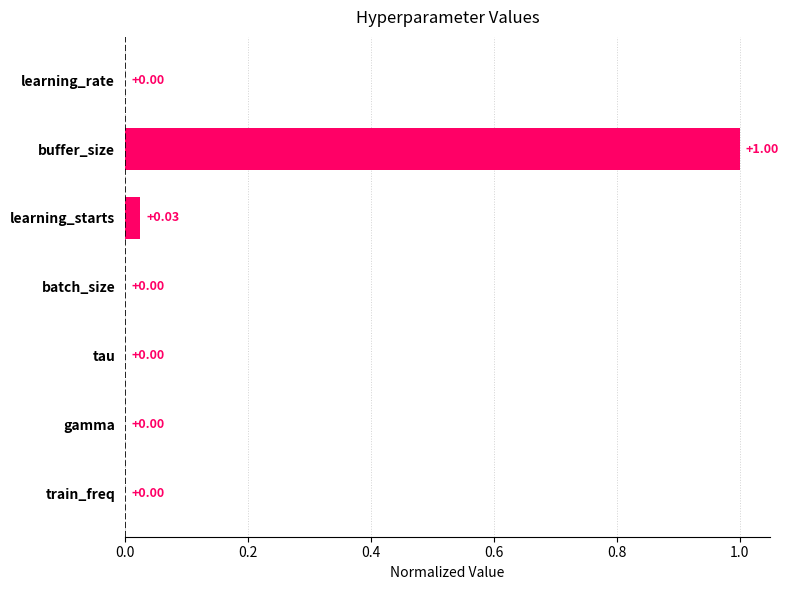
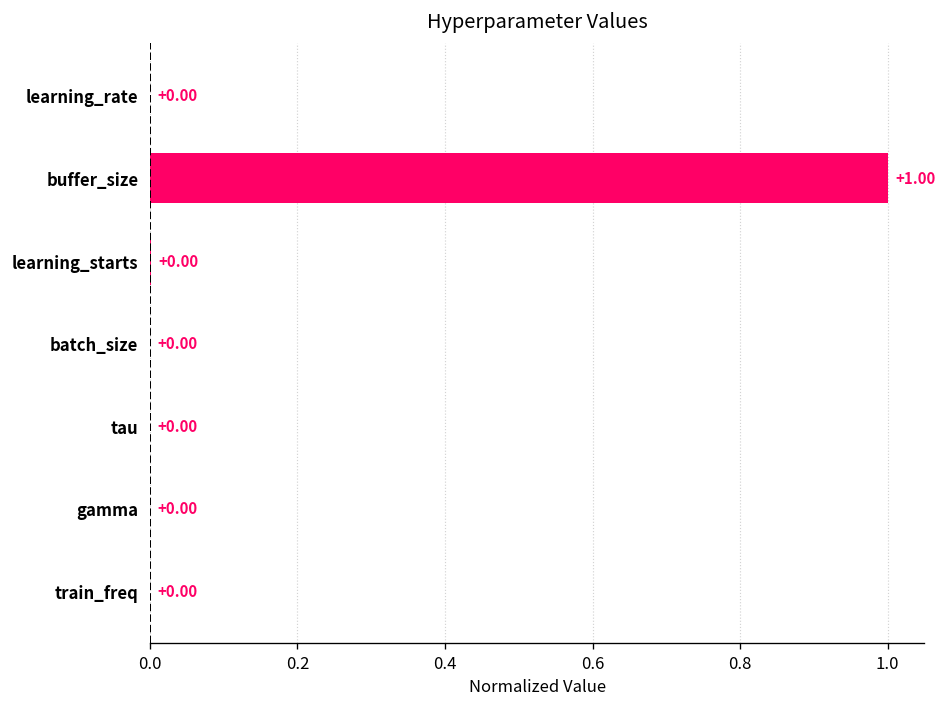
  {
    "learning_rate": "+0.00",
    "buffer_size": "+1.00",
-   "learning_starts": "+0.03",
+   "learning_starts": "+0.00",
    "batch_size": "+0.00",
    "tau": "+0.00",
    "gamma": "+0.00",
    "train_freq": "+0.00"
  }
